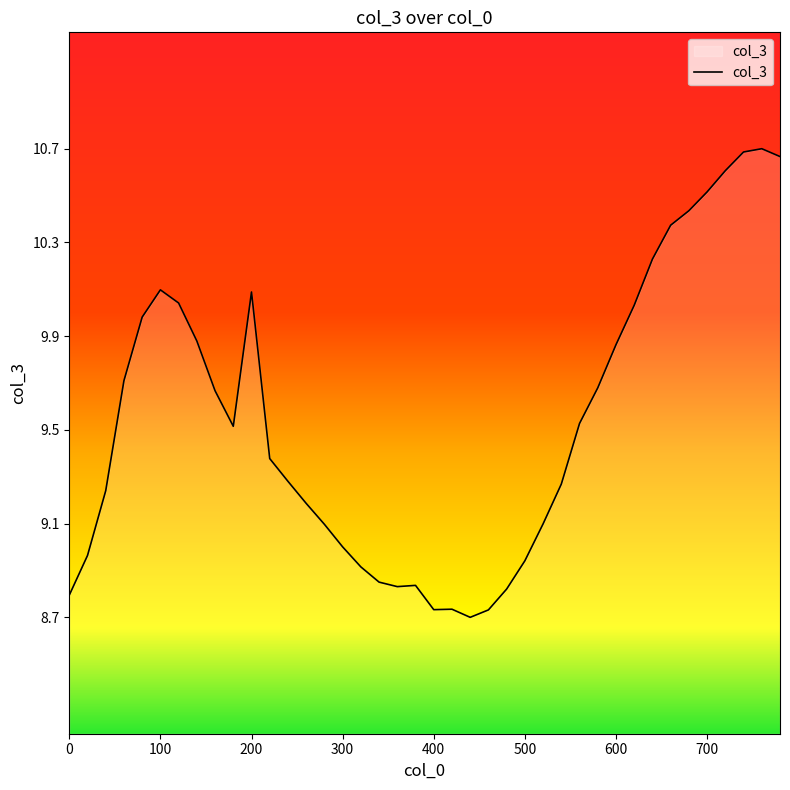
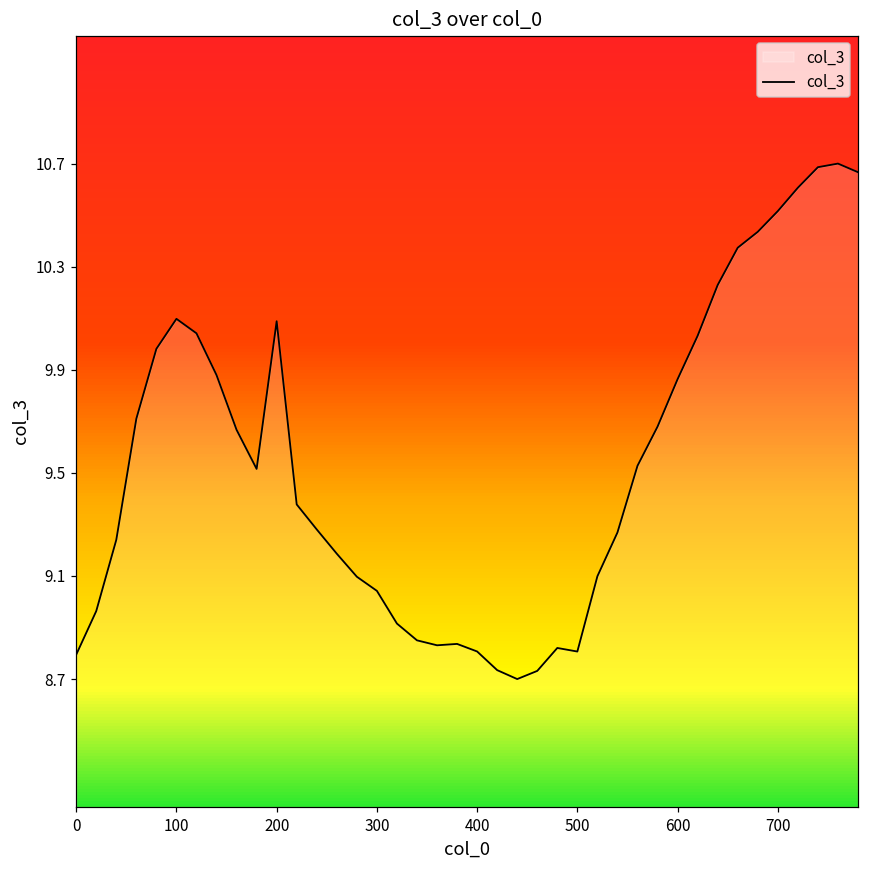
  {
    "0": 8.75,
    "100": 10.06,
    "200": 10.05,
-   "300": 8.96,
-   "400": 8.69,
-   "500": 8.90,
+   "300": 9.00,
+   "400": 8.76,
+   "500": 8.76,
    "600": 9.83,
    "700": 10.48
  }
